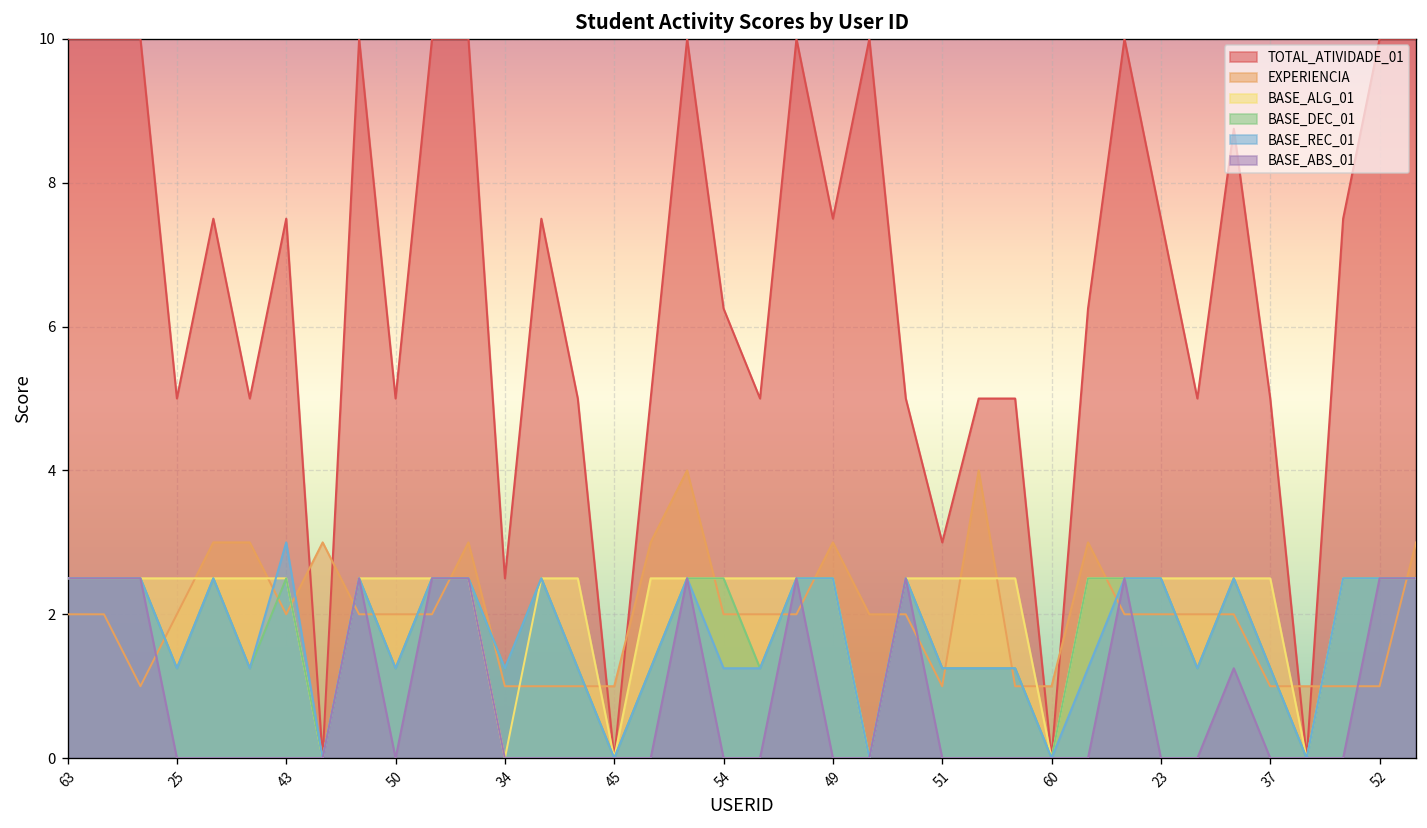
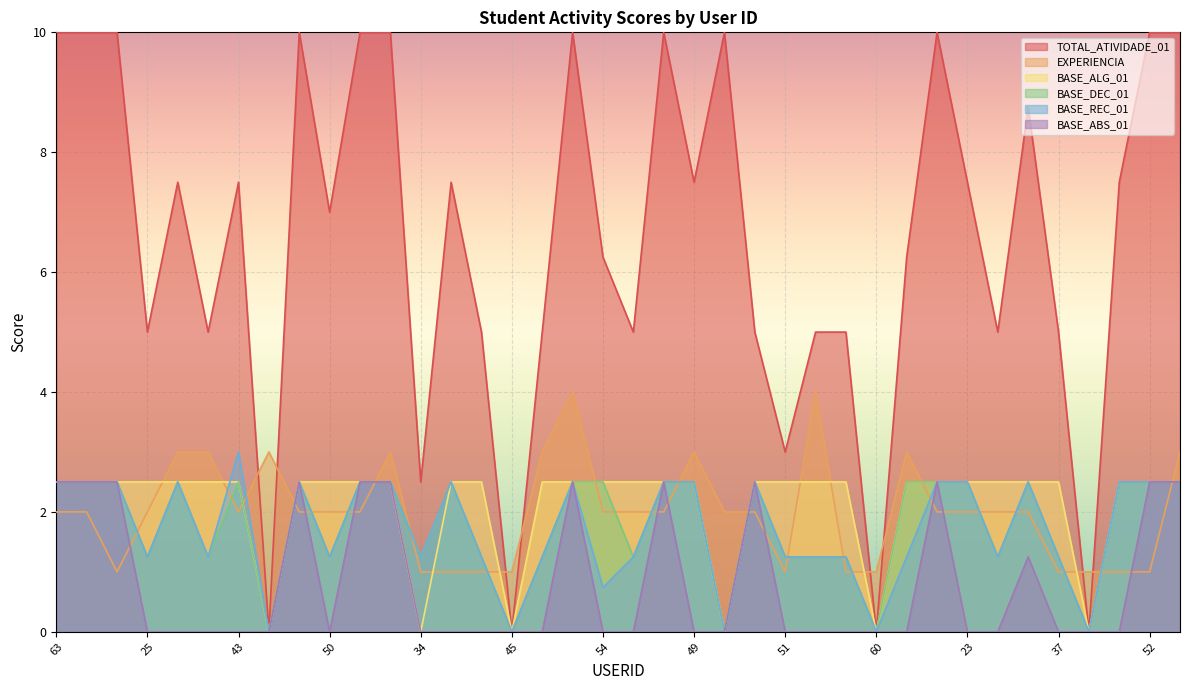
  {
    "TOTAL_ATIVIDADE_01": {
      "63": 10,
      "43": 7.5,
-     "50": 5,
+     "50": 7,
      "54": 6.3,
      "49": 7.5,
      "51": 3,
      "52": 10
    },
    "BASE_REC_01": {
      "43": 3.0,
-     "54": 1.3
+     "54": 0.7
    },
    "BASE_ABS_01": {
      "43": 0.0,
      "50": 0.0,
      "54": 0.0,
      "49": 0.0,
      "51": 0.0
    }
  }
